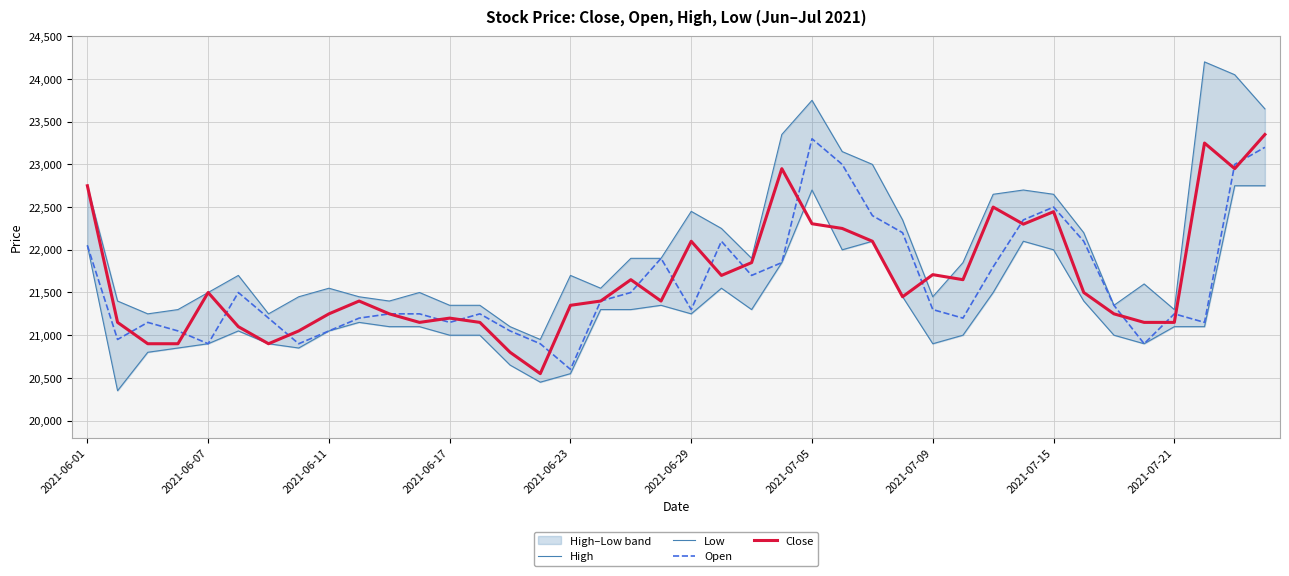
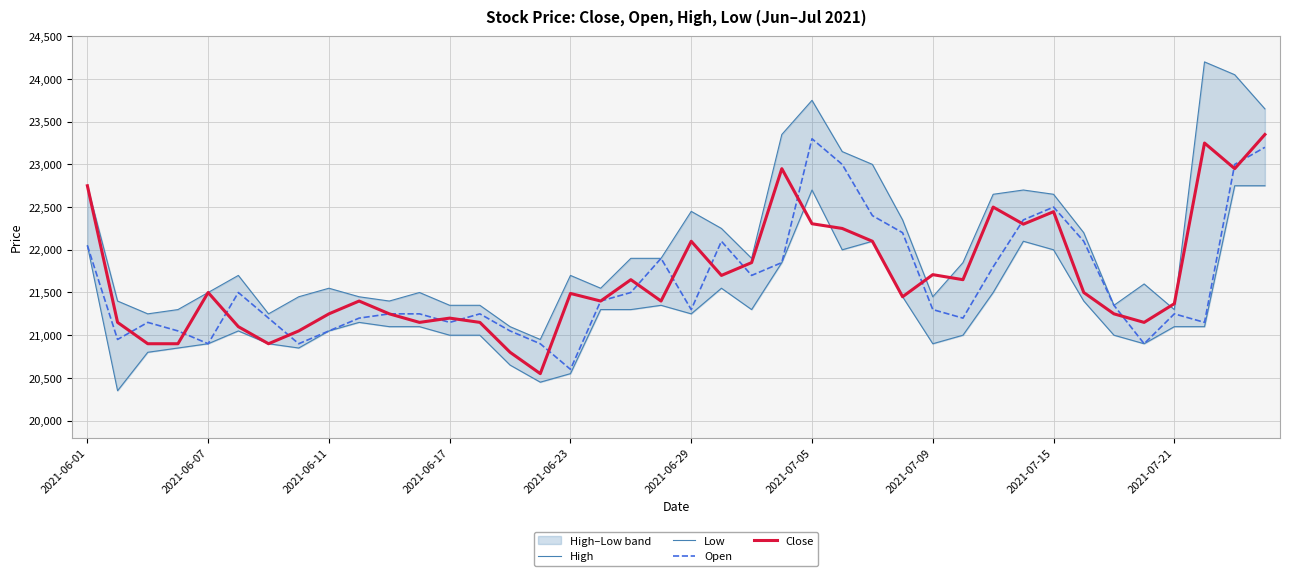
  {
    "Close": {
      "2021-06-11": "21,300",
      "2021-06-17": "21,200",
-     "2021-06-23": "21,400",
+     "2021-06-23": "21,500",
      "2021-06-29": "22,100",
      "2021-07-05": "22,300",
      "2021-07-09": "21,700",
      "2021-07-15": "22,400",
-     "2021-07-21": "21,200"
+     "2021-07-21": "21,400"
    }
  }
